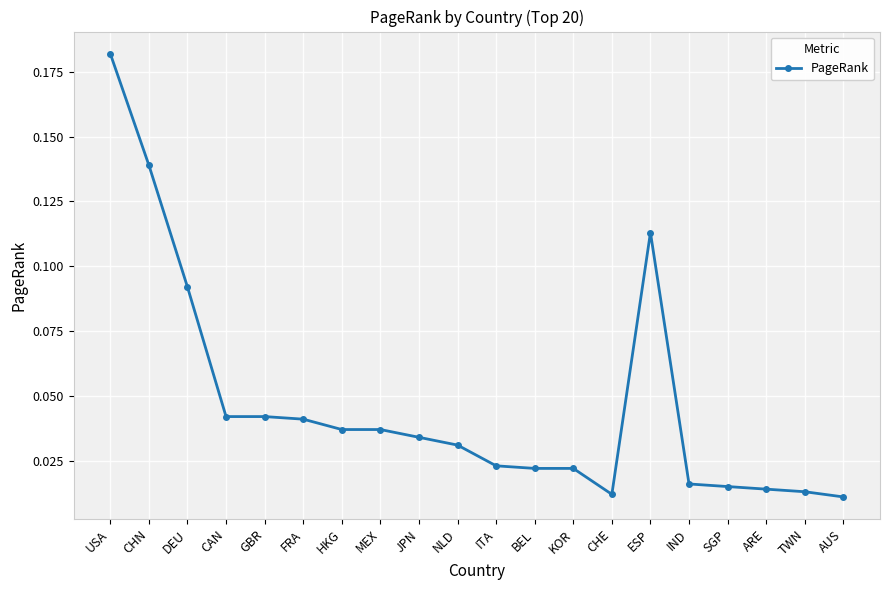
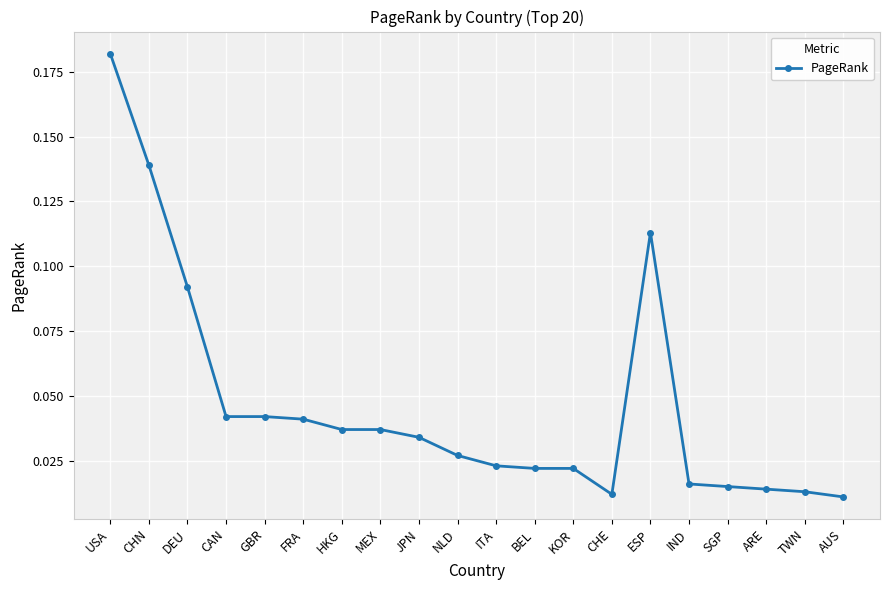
  {
    "USA": 0.182,
    "CHN": 0.139,
    "DEU": 0.092,
    "CAN": 0.042,
    "GBR": 0.042,
    "FRA": 0.041,
    "HKG": 0.037,
    "MEX": 0.037,
    "JPN": 0.034,
-   "NLD": 0.031,
+   "NLD": 0.027,
    "ITA": 0.023,
    "BEL": 0.022,
    "KOR": 0.022,
    "CHE": 0.012,
    "ESP": 0.113,
    "IND": 0.016,
    "SGP": 0.015,
    "ARE": 0.014,
    "TWN": 0.013,
    "AUS": 0.011
  }
